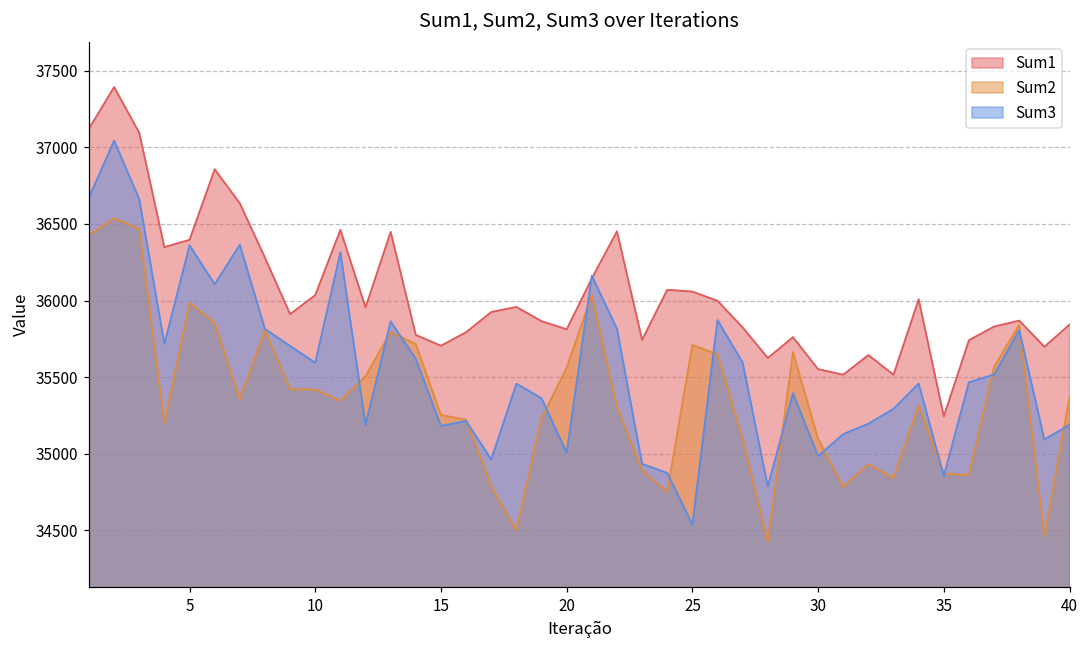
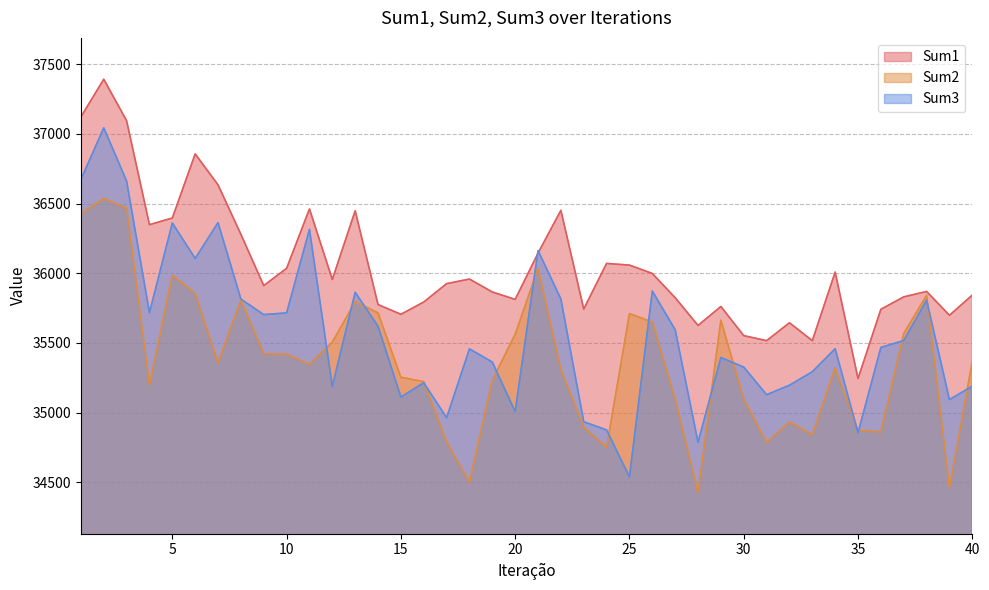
  {
    "Sum3": {
      "5": 36360,
-     "10": 35590,
-     "15": 35180,
+     "10": 35720,
+     "15": 35110,
      "20": 35010,
      "25": 34540,
-     "30": 34990,
+     "30": 35330,
      "40": 35190
    }
  }
